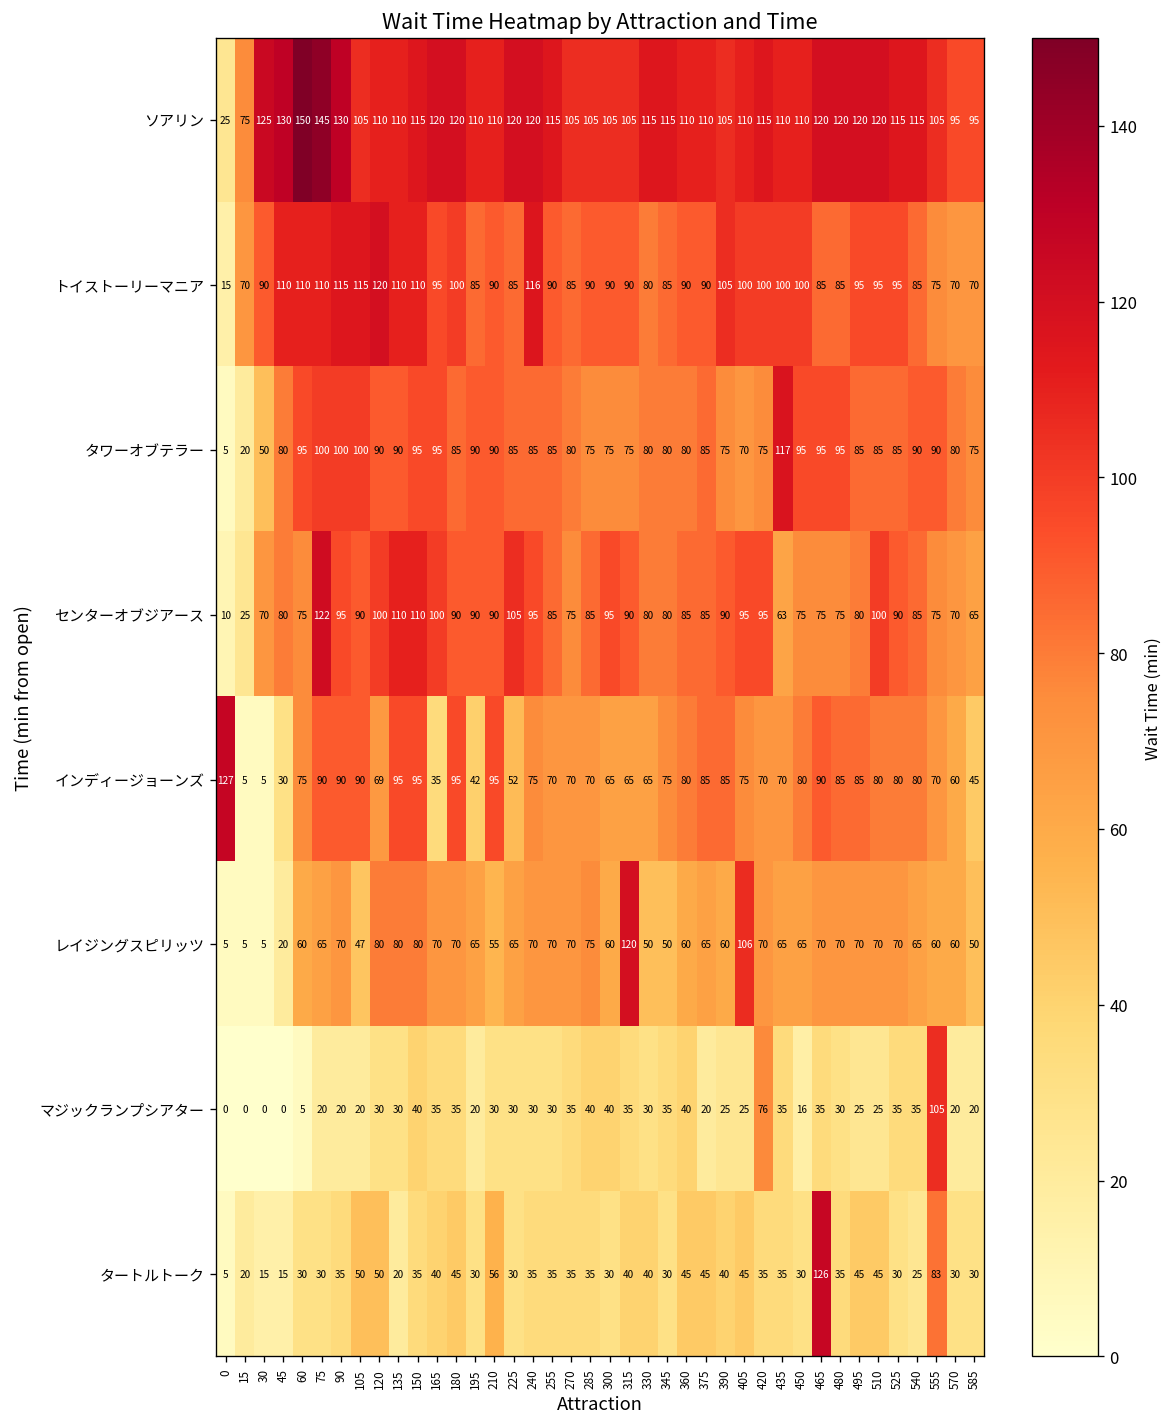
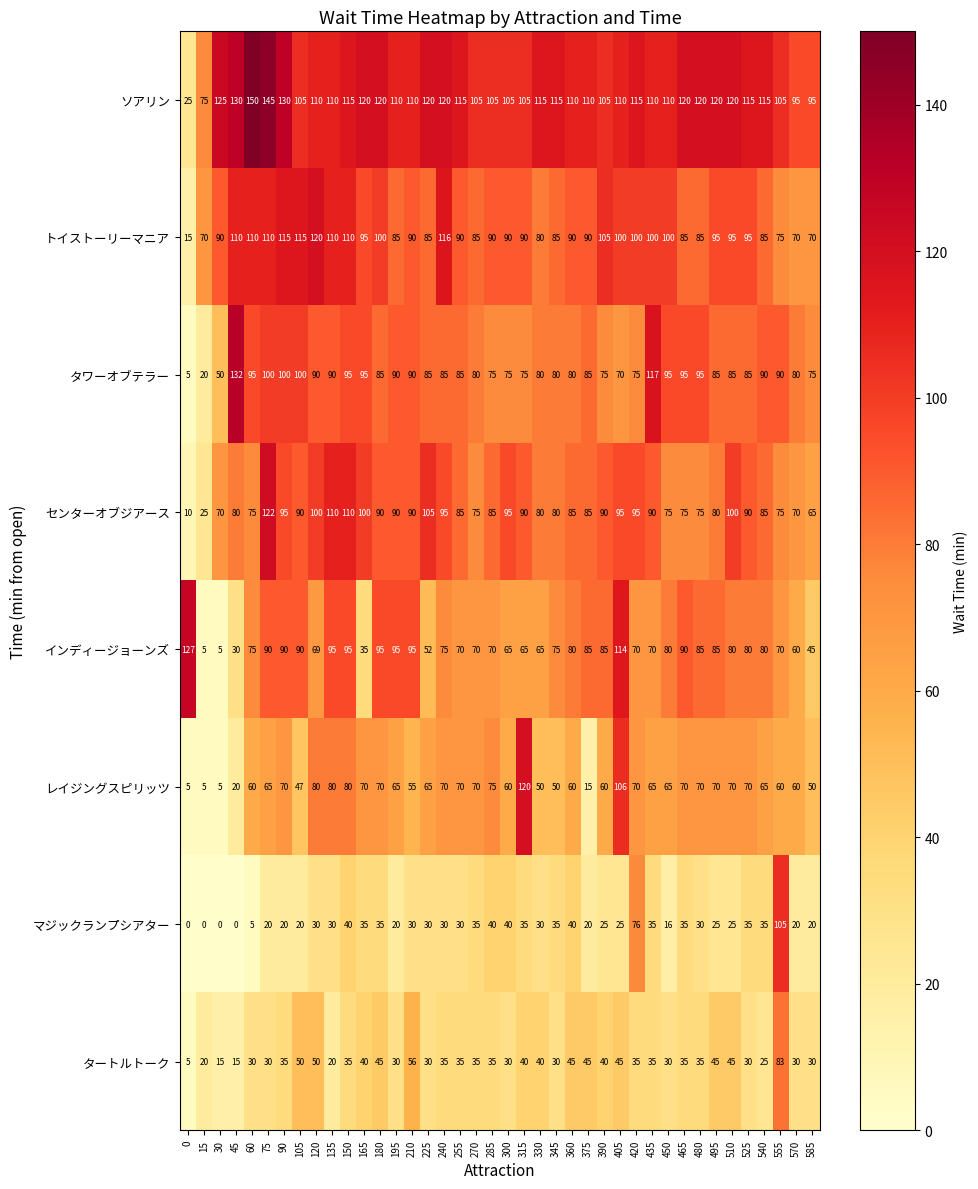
  {
    "タワーオブテラー": {
      "0": 5,
      "15": 20,
      "30": 50,
-     "45": 80,
+     "45": 132,
      "60": 95,
      "75": 100,
      "90": 100,
      "105": 100,
      "120": 90,
      "135": 90,
      "150": 95,
      "165": 95,
      "180": 85,
      "195": 90,
      "210": 90,
      "225": 85,
      "240": 85,
      "255": 85,
      "270": 80,
      "285": 75,
      "300": 75,
      "315": 75,
      "330": 80,
      "345": 80,
      "360": 80,
      "375": 85,
      "390": 75,
      "405": 70,
      "420": 75,
      "435": 117,
      "450": 95,
      "465": 95,
      "480": 95,
      "495": 85,
      "510": 85,
      "525": 85,
      "540": 90,
      "555": 90,
      "570": 80,
      "585": 75
    },
    "センターオブジアース": {
      "0": 10,
      "15": 25,
      "30": 70,
      "45": 80,
      "60": 75,
      "75": 122,
      "90": 95,
      "105": 90,
      "120": 100,
      "135": 110,
      "150": 110,
      "165": 100,
      "180": 90,
      "195": 90,
      "210": 90,
      "225": 105,
      "240": 95,
      "255": 85,
      "270": 75,
      "285": 85,
      "300": 95,
      "315": 90,
      "330": 80,
      "345": 80,
      "360": 85,
      "375": 85,
      "390": 90,
      "405": 95,
      "420": 95,
-     "435": 63,
+     "435": 90,
      "450": 75,
      "465": 75,
      "480": 75,
      "495": 80,
      "510": 100,
      "525": 90,
      "540": 85,
      "555": 75,
      "570": 70,
      "585": 65
    },
    "インディージョーンズ": {
      "0": 127,
      "15": 5,
      "30": 5,
      "45": 30,
      "60": 75,
      "75": 90,
      "90": 90,
      "105": 90,
      "120": 69,
      "135": 95,
      "150": 95,
      "165": 35,
      "180": 95,
-     "195": 42,
+     "195": 95,
      "210": 95,
      "225": 52,
      "240": 75,
      "255": 70,
      "270": 70,
      "285": 70,
      "300": 65,
      "315": 65,
      "330": 65,
      "345": 75,
      "360": 80,
      "375": 85,
      "390": 85,
-     "405": 75,
+     "405": 114,
      "420": 70,
      "435": 70,
      "450": 80,
      "465": 90,
      "480": 85,
      "495": 85,
      "510": 80,
      "525": 80,
      "540": 80,
      "555": 70,
      "570": 60,
      "585": 45
    },
    "レイジングスピリッツ": {
      "0": 5,
      "15": 5,
      "30": 5,
      "45": 20,
      "60": 60,
      "75": 65,
      "90": 70,
      "105": 47,
      "120": 80,
      "135": 80,
      "150": 80,
      "165": 70,
      "180": 70,
      "195": 65,
      "210": 55,
      "225": 65,
      "240": 70,
      "255": 70,
      "270": 70,
      "285": 75,
      "300": 60,
      "315": 120,
      "330": 50,
      "345": 50,
      "360": 60,
-     "375": 65,
+     "375": 15,
      "390": 60,
      "405": 106,
      "420": 70,
      "435": 65,
      "450": 65,
      "465": 70,
      "480": 70,
      "495": 70,
      "510": 70,
      "525": 70,
      "540": 65,
      "555": 60,
      "570": 60,
      "585": 50
    },
    "タートルトーク": {
      "0": 5,
      "15": 20,
      "30": 15,
      "45": 15,
      "60": 30,
      "75": 30,
      "90": 35,
      "105": 50,
      "120": 50,
      "135": 20,
      "150": 35,
      "165": 40,
      "180": 45,
      "195": 30,
      "210": 56,
      "225": 30,
      "240": 35,
      "255": 35,
      "270": 35,
      "285": 35,
      "300": 30,
      "315": 40,
      "330": 40,
      "345": 30,
      "360": 45,
      "375": 45,
      "390": 40,
      "405": 45,
      "420": 35,
      "435": 35,
      "450": 30,
-     "465": 126,
+     "465": 35,
      "480": 35,
      "495": 45,
      "510": 45,
      "525": 30,
      "540": 25,
      "555": 83,
      "570": 30,
      "585": 30
    }
  }
